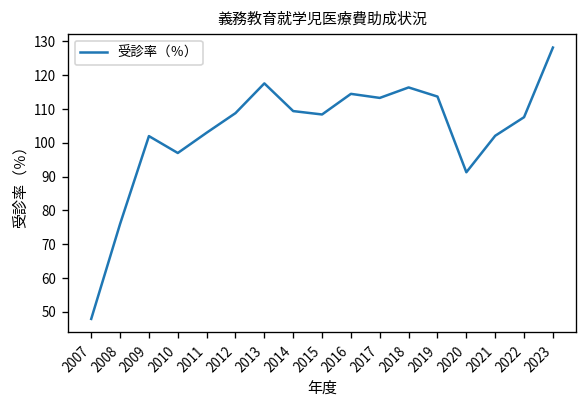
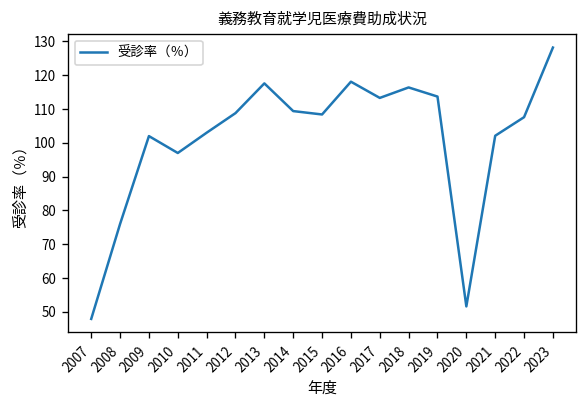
  {
    "2007": 48,
    "2008": 76,
    "2009": 102,
    "2010": 97,
    "2011": 103,
    "2012": 109,
    "2013": 118,
    "2014": 109,
    "2015": 108,
-   "2016": 115,
+   "2016": 118,
    "2017": 113,
    "2018": 116,
    "2019": 114,
-   "2020": 91,
+   "2020": 52,
    "2021": 102,
    "2022": 108,
    "2023": 128
  }
